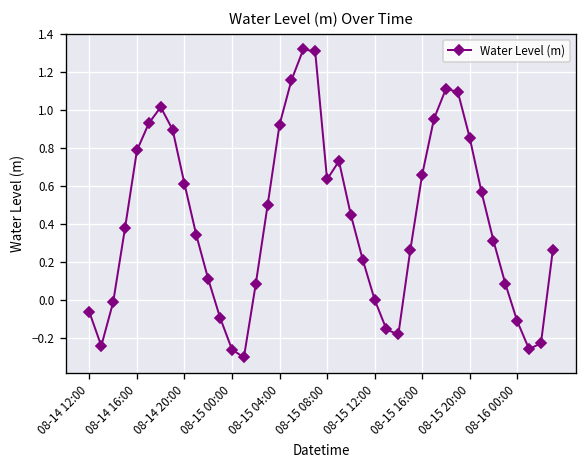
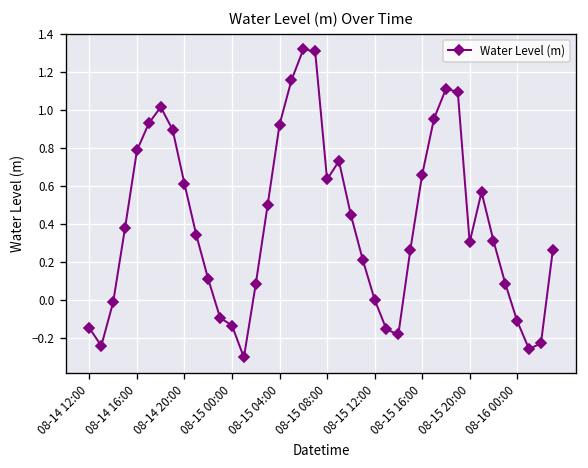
  {
-   "08-14 12:00": -0.06,
+   "08-14 12:00": -0.15,
    "08-14 16:00": 0.79,
    "08-14 20:00": 0.61,
-   "08-15 00:00": -0.26,
+   "08-15 00:00": -0.13,
    "08-15 04:00": 0.92,
    "08-15 08:00": 0.64,
    "08-15 12:00": 0.00,
    "08-15 16:00": 0.66,
-   "08-15 20:00": 0.86,
+   "08-15 20:00": 0.31,
    "08-16 00:00": -0.11
  }
